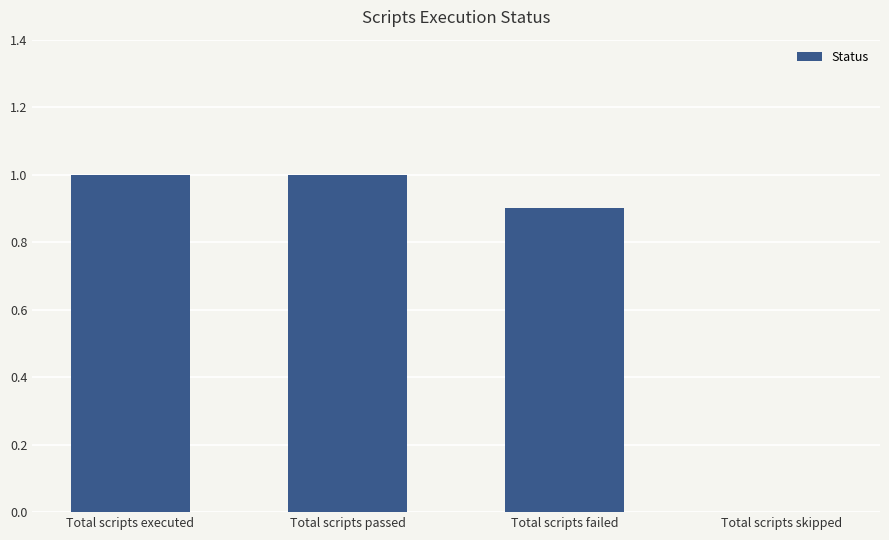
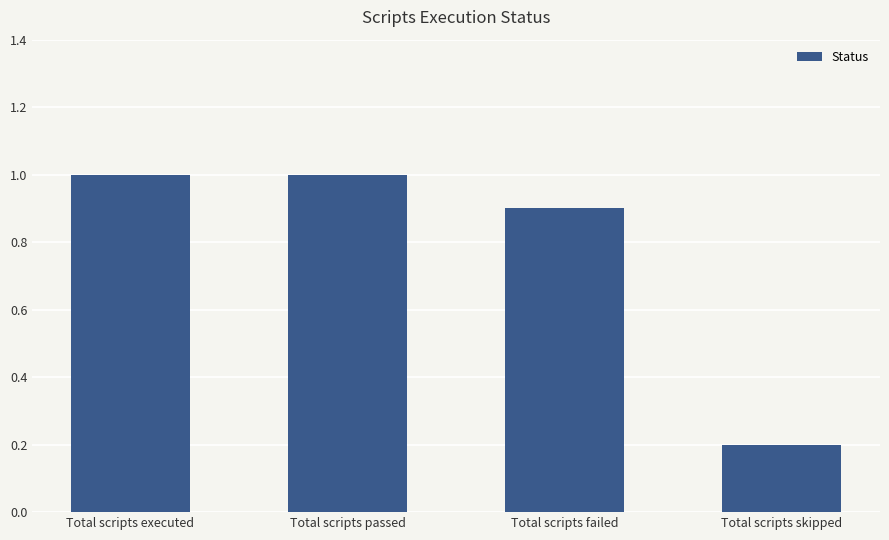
  {
    "Total scripts executed": 1.0,
    "Total scripts passed": 1.0,
    "Total scripts failed": 0.9,
-   "Total scripts skipped": 0.0
+   "Total scripts skipped": 0.2
  }
